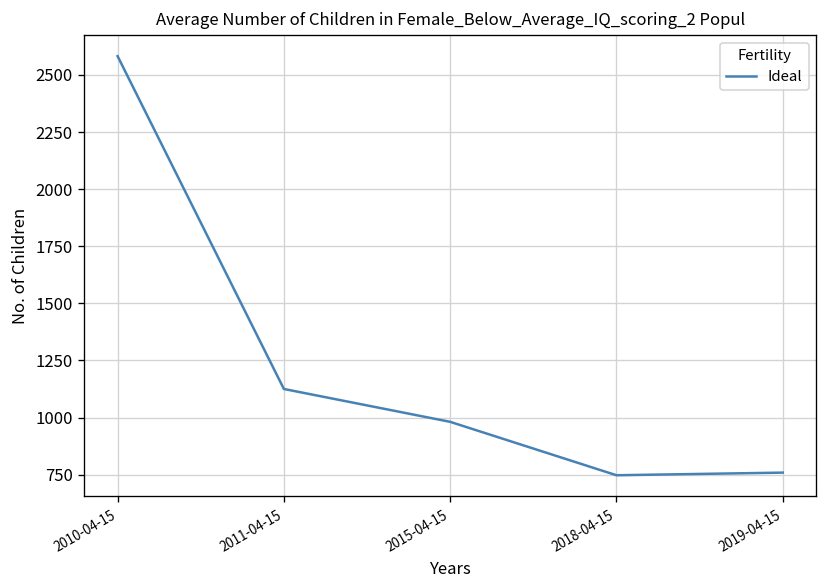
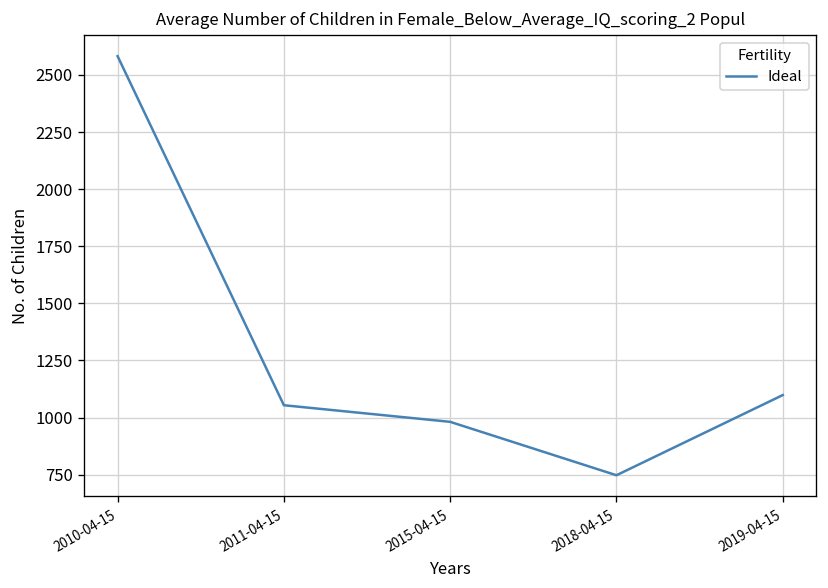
  {
    "2010-04-15": 2580,
-   "2011-04-15": 1130,
+   "2011-04-15": 1050,
    "2015-04-15": 980,
    "2018-04-15": 750,
-   "2019-04-15": 760
+   "2019-04-15": 1100
  }
